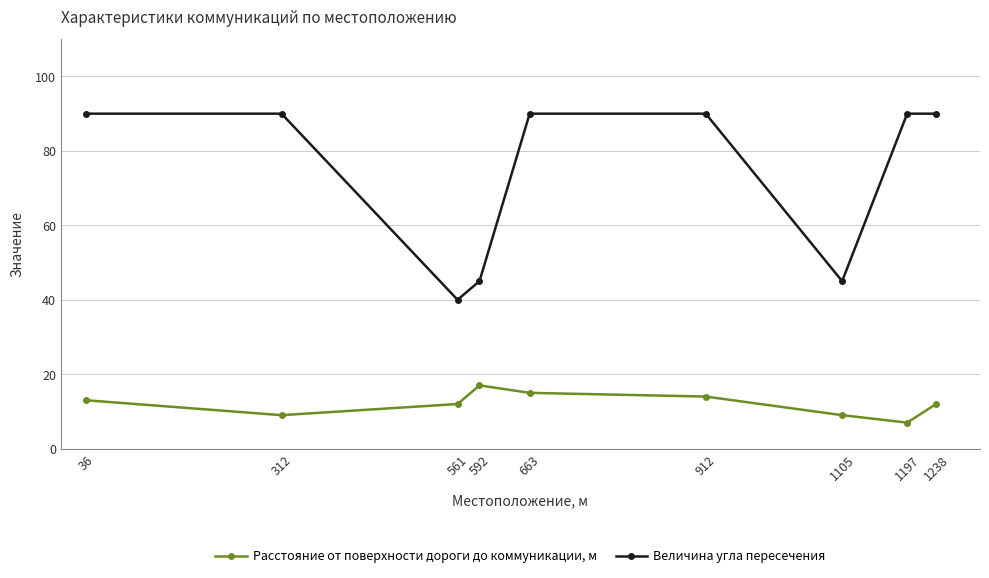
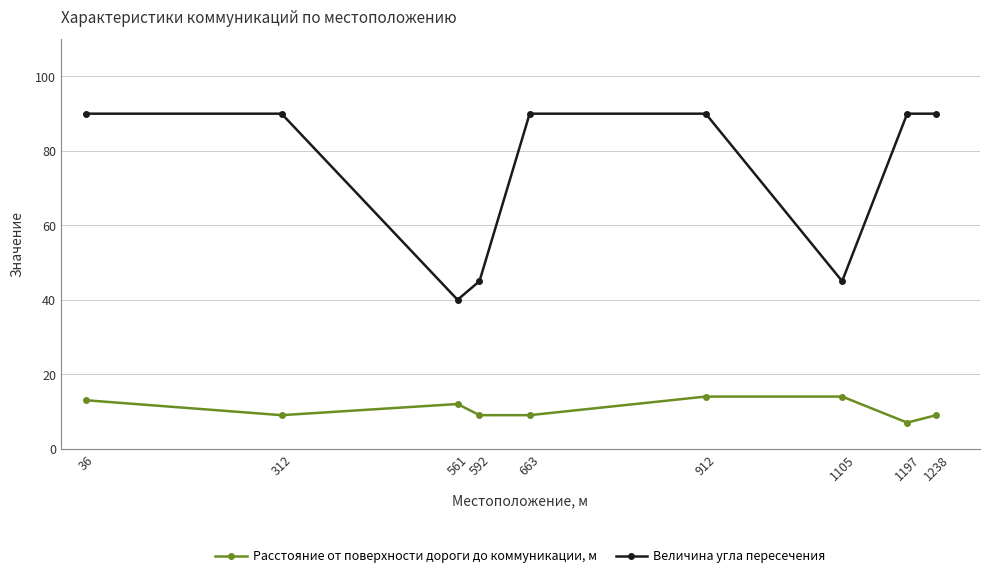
  {
    "Расстояние от поверхности дороги до коммуникации, м": {
      "36": 13,
      "312": 9,
      "561": 12,
-     "592": 17,
-     "663": 15,
+     "592": 9,
+     "663": 9,
      "912": 14,
-     "1105": 9,
+     "1105": 14,
      "1197": 7,
-     "1238": 12
+     "1238": 9
    },
    "Величина угла пересечения": {
      "36": 90,
      "312": 90,
      "561": 40,
      "592": 45,
      "663": 90,
      "912": 90,
      "1105": 45,
      "1197": 90,
      "1238": 90
    }
  }
